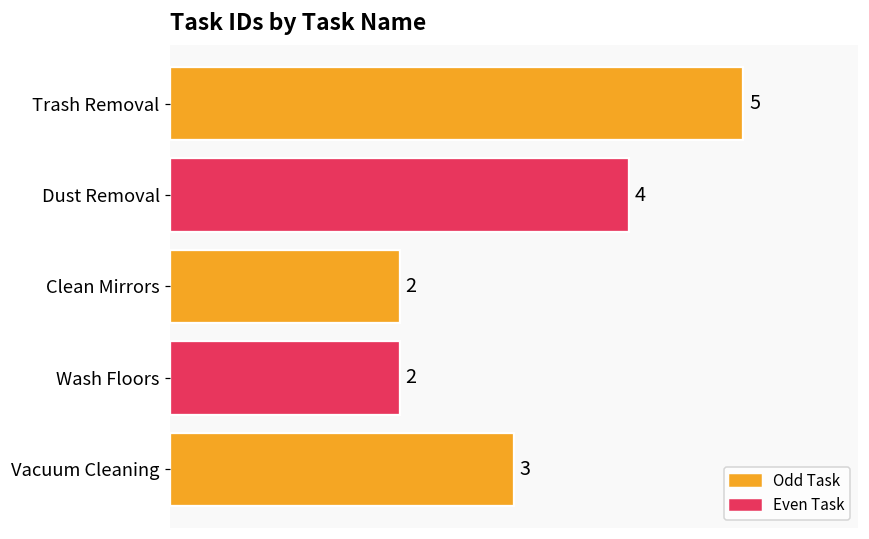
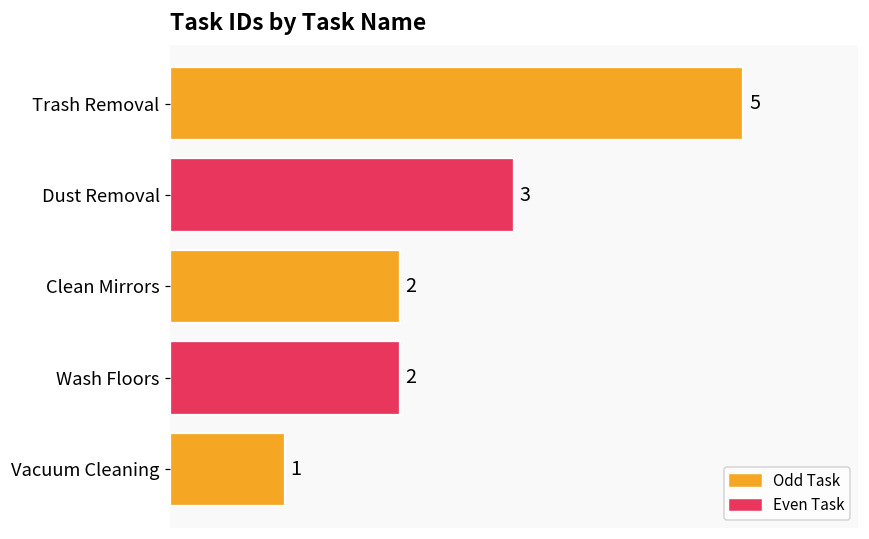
  {
    "Trash Removal": 5,
-   "Dust Removal": 4,
+   "Dust Removal": 3,
    "Clean Mirrors": 2,
    "Wash Floors": 2,
-   "Vacuum Cleaning": 3
+   "Vacuum Cleaning": 1
  }
